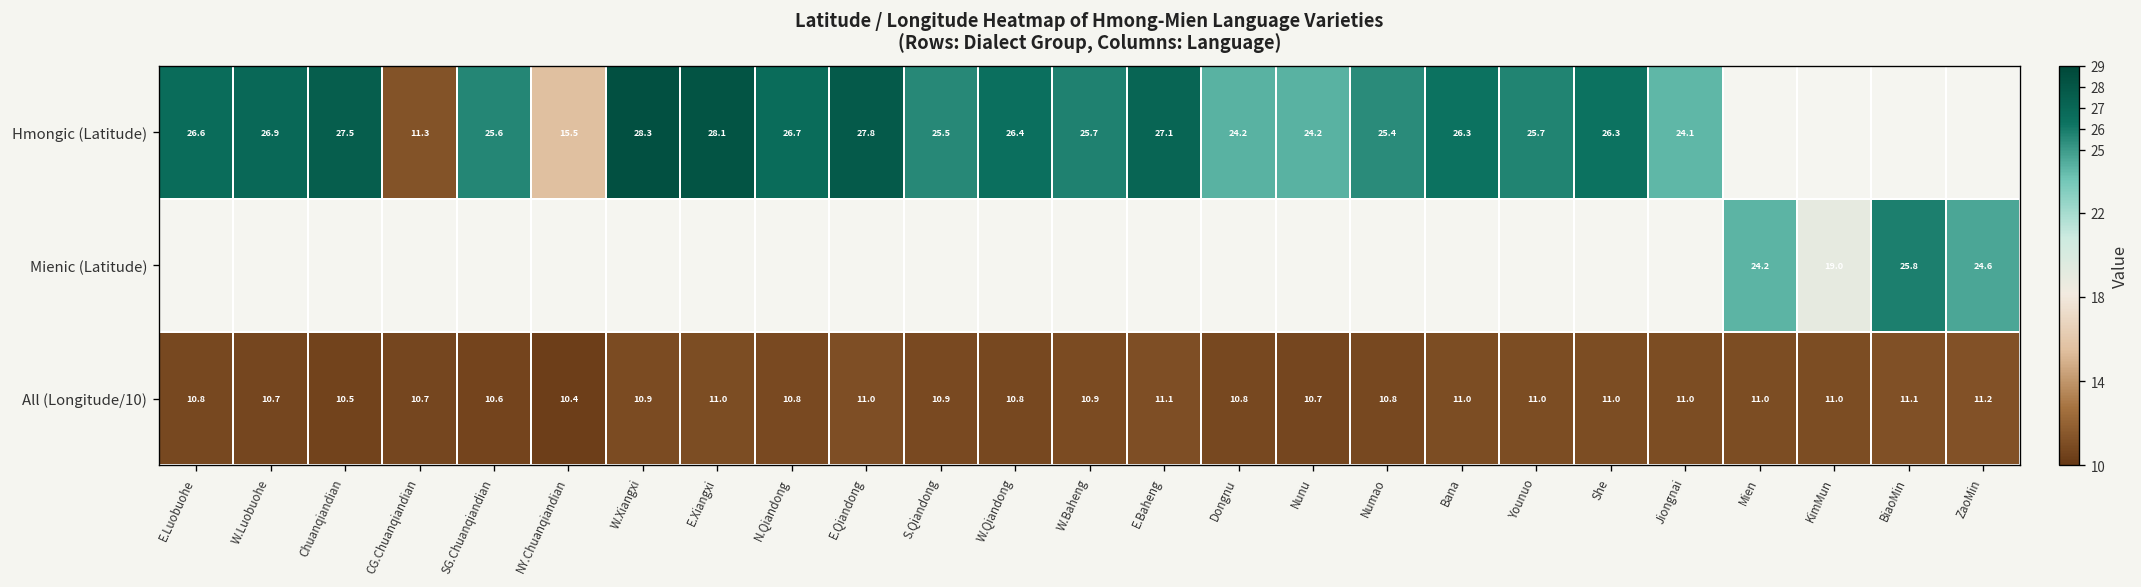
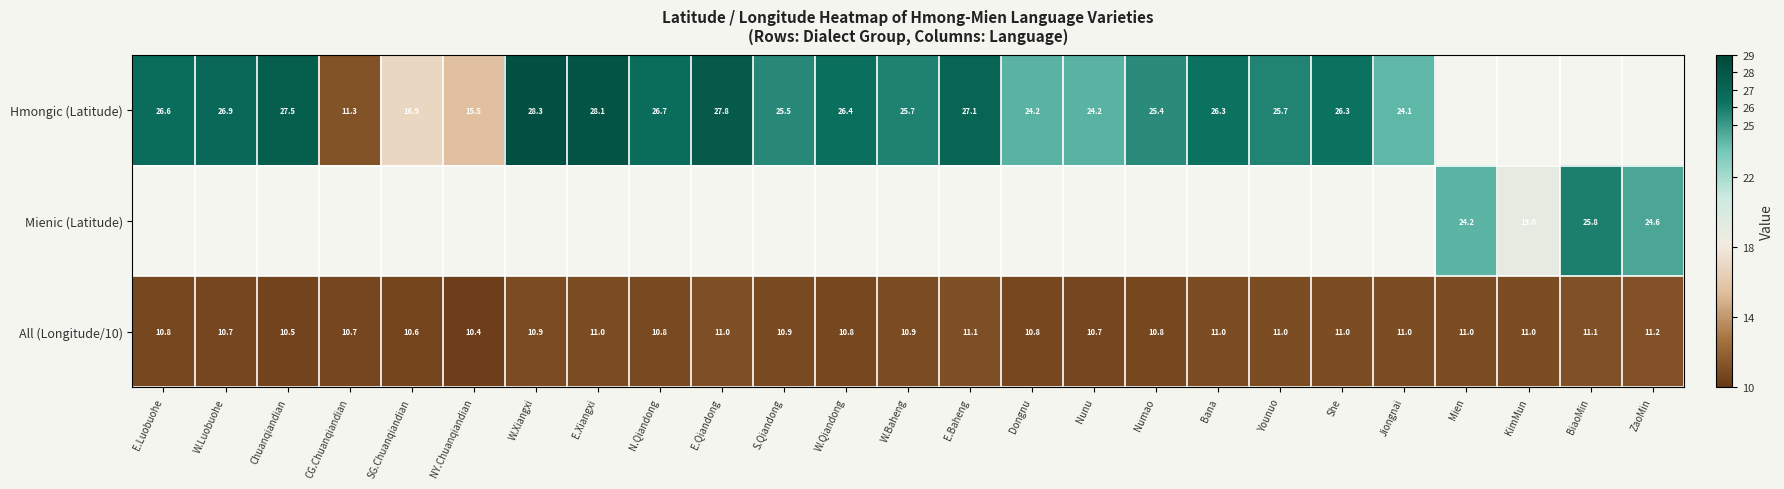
  {
    "Hmongic (Latitude)": {
      "E.Luobuohe": 26.6,
      "W.Luobuohe": 26.9,
      "Chuanqiandian": 27.5,
      "CG.Chuanqiandian": 11.3,
-     "SG.Chuanqiandian": 25.6,
+     "SG.Chuanqiandian": 16.9,
      "NY.Chuanqiandian": 15.5,
      "W.Xiangxi": 28.3,
      "E.Xiangxi": 28.1,
      "N.Qiandong": 26.7,
      "E.Qiandong": 27.8,
      "S.Qiandong": 25.5,
      "W.Qiandong": 26.4,
      "W.Baheng": 25.7,
      "E.Baheng": 27.1,
      "Dongnu": 24.2,
      "Nunu": 24.2,
      "Numao": 25.4,
      "Bana": 26.3,
      "Younuo": 25.7,
      "She": 26.3,
      "Jiongnai": 24.1
    },
    "Mienic (Latitude)": {
      "Mien": 24.2,
      "BiaoMin": 25.8,
      "ZaoMin": 24.6
    },
    "All (Longitude/10)": {
      "E.Luobuohe": 10.8,
      "W.Luobuohe": 10.7,
      "Chuanqiandian": 10.5,
      "CG.Chuanqiandian": 10.7,
      "SG.Chuanqiandian": 10.6,
      "NY.Chuanqiandian": 10.4,
      "W.Xiangxi": 10.9,
      "E.Xiangxi": 11.0,
      "N.Qiandong": 10.8,
      "E.Qiandong": 11.0,
      "S.Qiandong": 10.9,
      "W.Qiandong": 10.8,
      "W.Baheng": 10.9,
      "E.Baheng": 11.1,
      "Dongnu": 10.8,
      "Nunu": 10.7,
      "Numao": 10.8,
      "Bana": 11.0,
      "Younuo": 11.0,
      "She": 11.0,
      "Jiongnai": 11.0,
      "Mien": 11.0,
      "KimMun": 11.0,
      "BiaoMin": 11.1,
      "ZaoMin": 11.2
    }
  }
